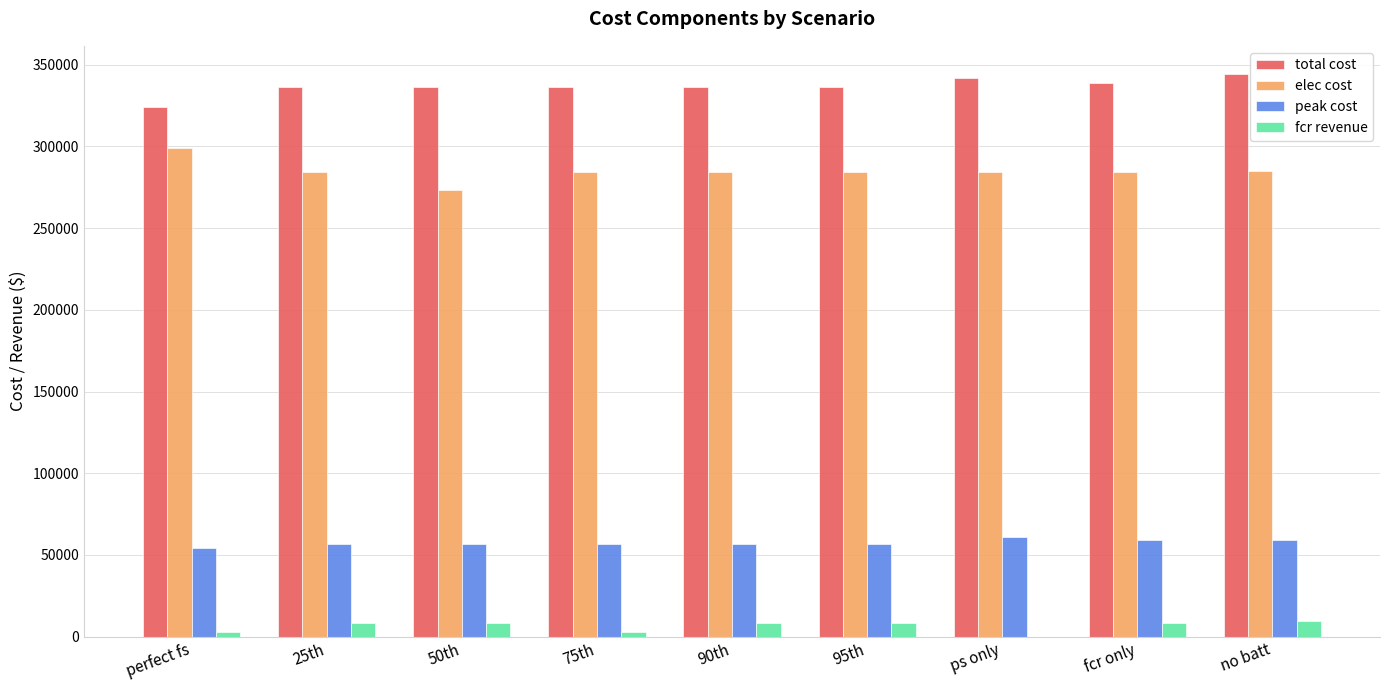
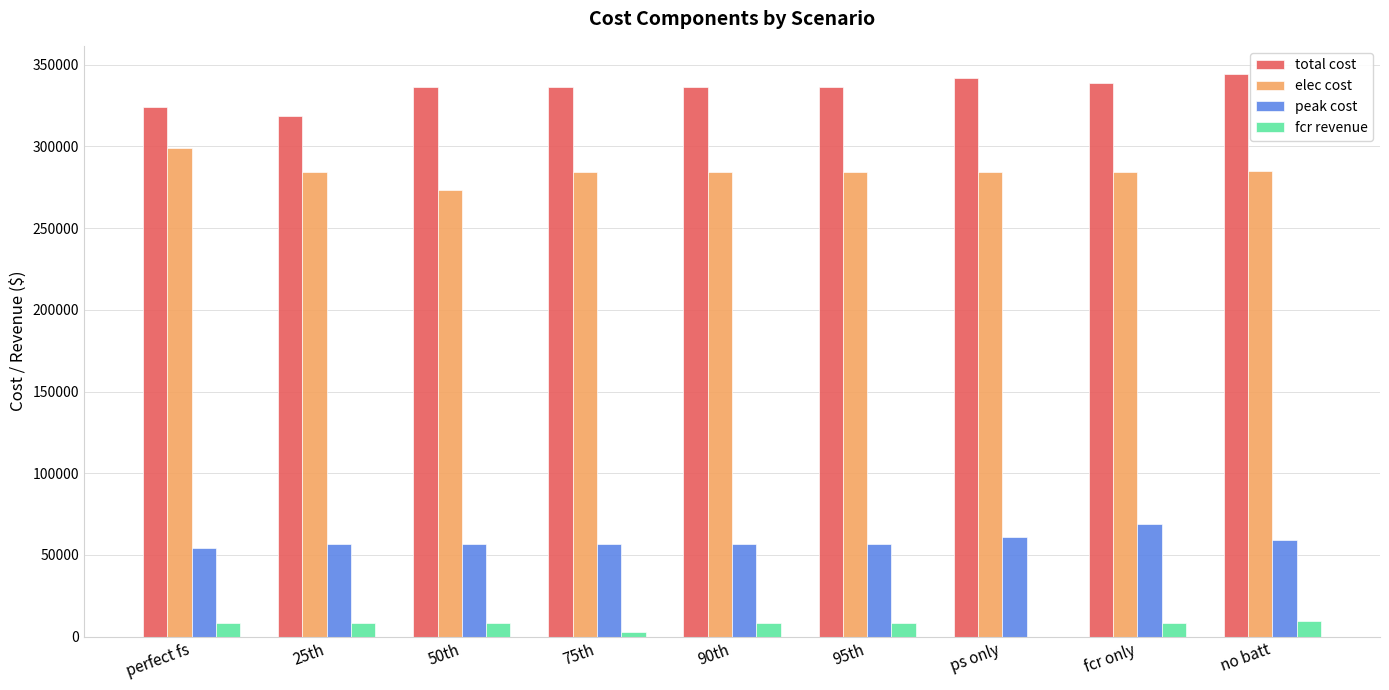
  {
    "total cost": {
      "perfect fs": 324000,
-     "25th": 337000,
+     "25th": 319000,
      "50th": 337000,
      "75th": 337000,
      "90th": 337000,
      "95th": 337000,
      "ps only": 342000,
      "fcr only": 339000,
      "no batt": 344000
    },
    "elec cost": {
      "perfect fs": 299000,
      "25th": 284000,
      "50th": 273000,
      "75th": 284000,
      "90th": 284000,
      "95th": 284000,
      "ps only": 285000,
      "fcr only": 284000,
      "no batt": 285000
    },
    "peak cost": {
      "perfect fs": 54000,
      "25th": 57000,
      "50th": 57000,
      "75th": 57000,
      "90th": 57000,
      "95th": 57000,
      "ps only": 61000,
-     "fcr only": 59000,
+     "fcr only": 69000,
      "no batt": 59000
    },
    "fcr revenue": {
-     "perfect fs": 3000,
+     "perfect fs": 8000,
      "25th": 8000,
      "50th": 8000,
      "75th": 3000,
      "90th": 8000,
      "95th": 8000,
      "ps only": 0,
      "fcr only": 8000,
      "no batt": 9000
    }
  }
